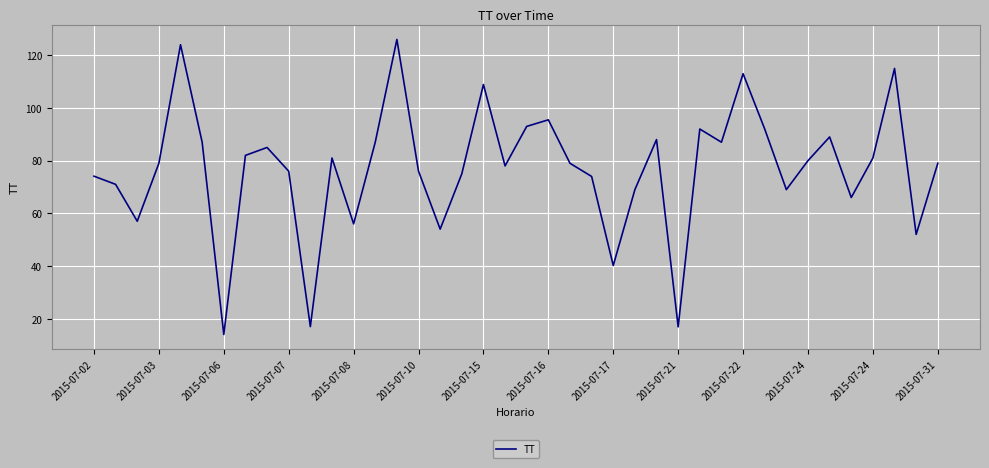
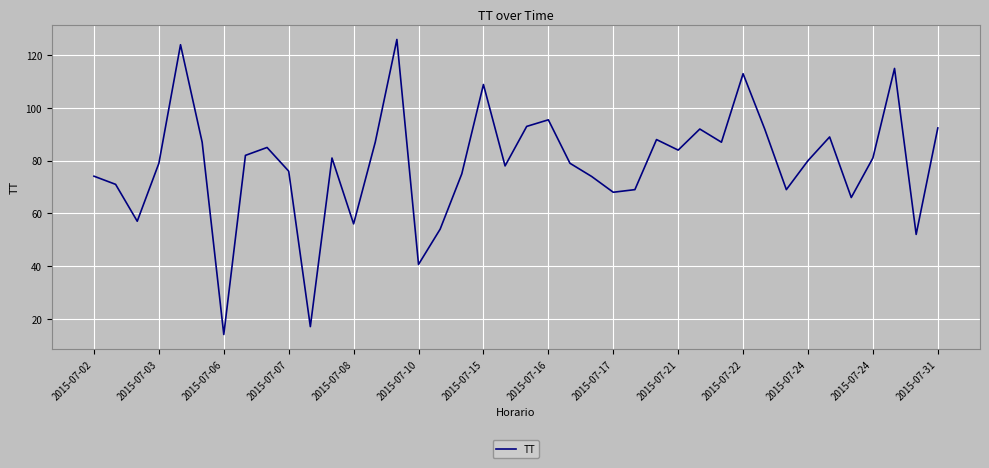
  {
    "2015-07-02": 74,
    "2015-07-03": 79,
    "2015-07-06": 14,
    "2015-07-07": 76,
    "2015-07-08": 56,
-   "2015-07-10": 76,
+   "2015-07-10": 41,
    "2015-07-15": 109,
    "2015-07-16": 96,
-   "2015-07-17": 40,
-   "2015-07-21": 17,
+   "2015-07-17": 68,
+   "2015-07-21": 84,
    "2015-07-22": 113,
-   "2015-07-31": 79
+   "2015-07-31": 92
  }
